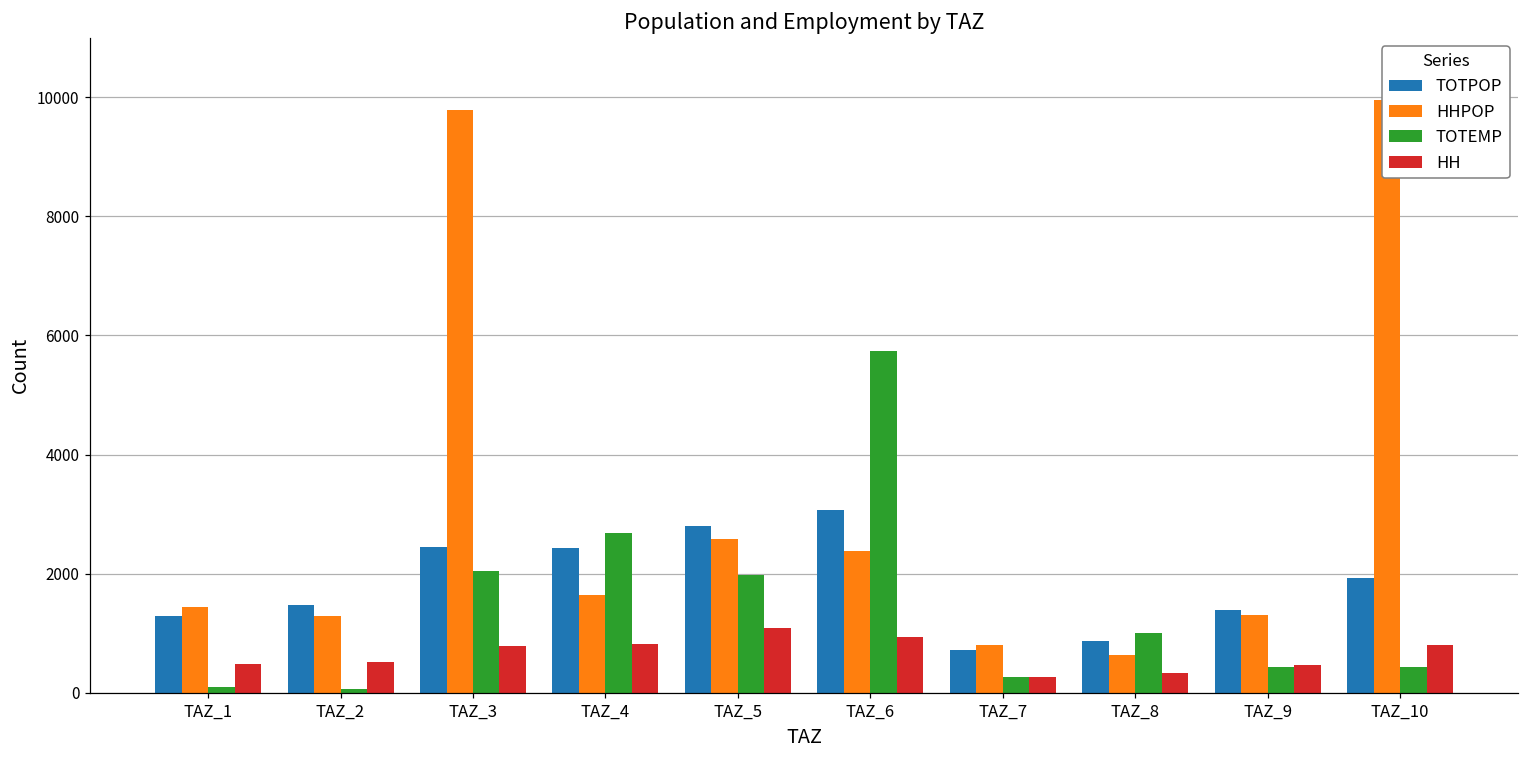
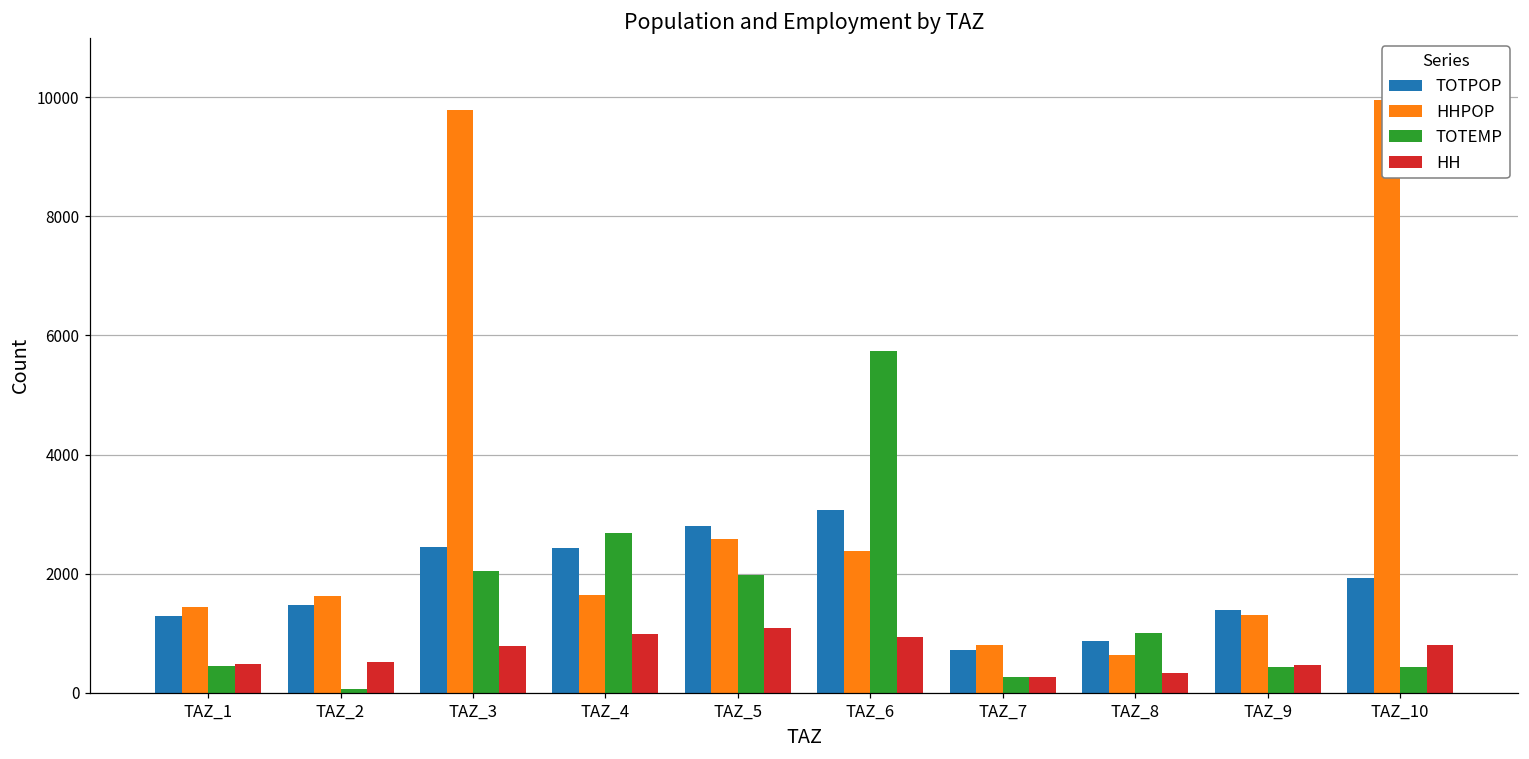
  {
    "TOTPOP": {
      "TAZ_1": 1300,
      "TAZ_2": 1500,
      "TAZ_3": 2500,
      "TAZ_4": 2400,
      "TAZ_5": 2800,
      "TAZ_6": 3100,
      "TAZ_7": 700,
      "TAZ_8": 900,
      "TAZ_9": 1400,
      "TAZ_10": 1900
    },
    "HHPOP": {
      "TAZ_1": 1400,
-     "TAZ_2": 1300,
+     "TAZ_2": 1600,
      "TAZ_3": 9800,
      "TAZ_4": 1600,
      "TAZ_5": 2600,
      "TAZ_6": 2400,
      "TAZ_7": 800,
      "TAZ_8": 600,
      "TAZ_9": 1300
    },
    "TOTEMP": {
-     "TAZ_1": 100,
+     "TAZ_1": 500,
      "TAZ_2": 100,
      "TAZ_3": 2000,
      "TAZ_4": 2700,
      "TAZ_5": 2000,
      "TAZ_6": 5700,
      "TAZ_7": 300,
      "TAZ_8": 1000,
      "TAZ_9": 400,
      "TAZ_10": 400
    },
    "HH": {
      "TAZ_1": 500,
      "TAZ_2": 500,
      "TAZ_3": 800,
-     "TAZ_4": 800,
+     "TAZ_4": 1000,
      "TAZ_5": 1100,
      "TAZ_6": 900,
      "TAZ_7": 300,
      "TAZ_8": 300,
      "TAZ_9": 500,
      "TAZ_10": 800
    }
  }
